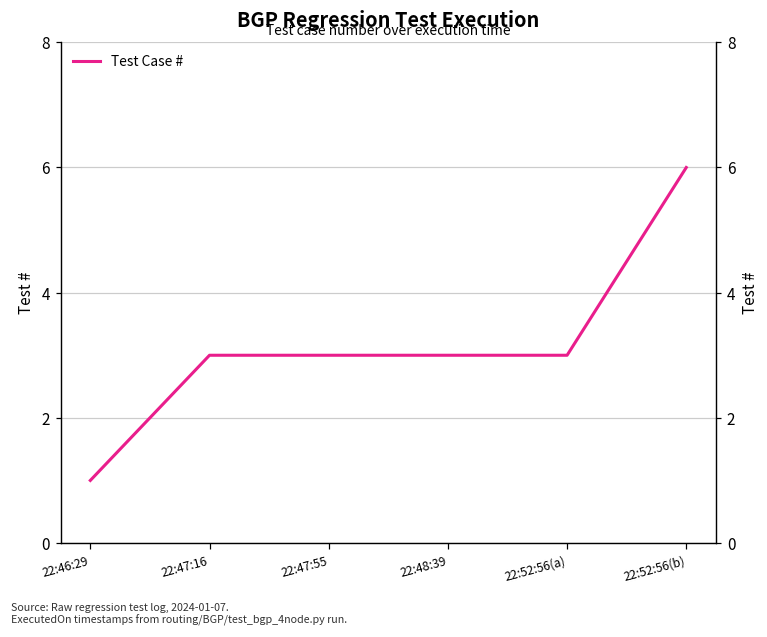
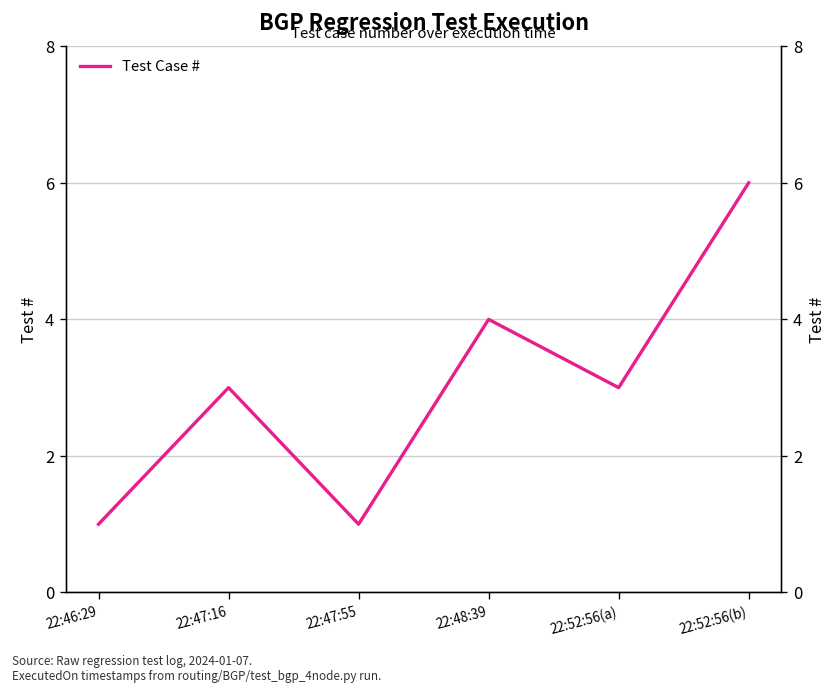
  {
    "22:46:29": 1,
    "22:47:16": 3,
-   "22:47:55": 3,
-   "22:48:39": 3,
+   "22:47:55": 1,
+   "22:48:39": 4,
    "22:52:56(a)": 3,
    "22:52:56(b)": 6
  }
